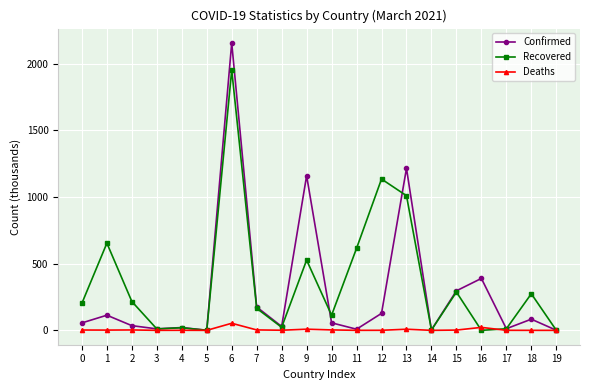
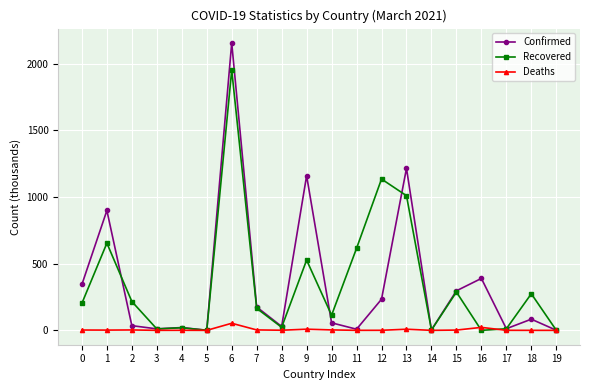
  {
    "Confirmed": {
-     "0": 60,
-     "1": 110,
+     "0": 340,
+     "1": 900,
      "2": 40,
      "6": 2150,
      "9": 1160,
      "10": 60,
-     "12": 130,
+     "12": 230,
      "13": 1210,
      "16": 390,
      "18": 80
    },
    "Recovered": {
      "0": 200,
      "1": 650,
      "2": 220,
      "6": 1950,
      "9": 530,
      "10": 110,
      "11": 620,
      "12": 1130,
      "13": 1010,
      "16": 0,
      "18": 270
    },
    "Deaths": {
      "0": 0,
      "1": 0,
      "2": 0,
      "4": 0,
      "6": 50,
      "7": 0,
      "8": 0,
      "9": 10,
      "10": 0,
      "12": 0,
      "13": 10,
      "15": 0,
      "16": 20,
      "18": 0
    }
  }
